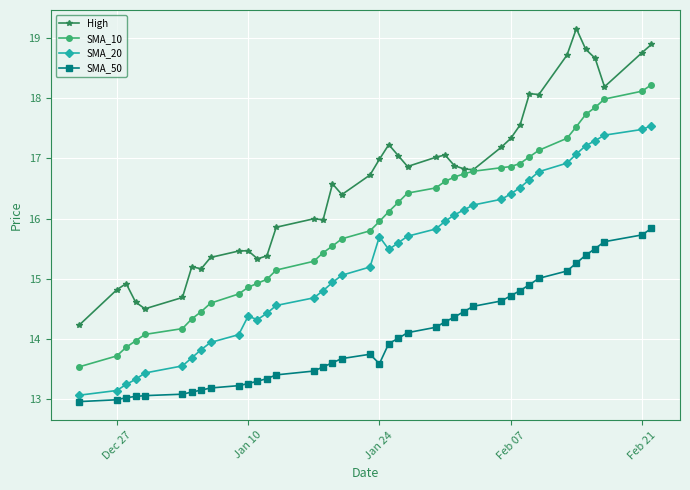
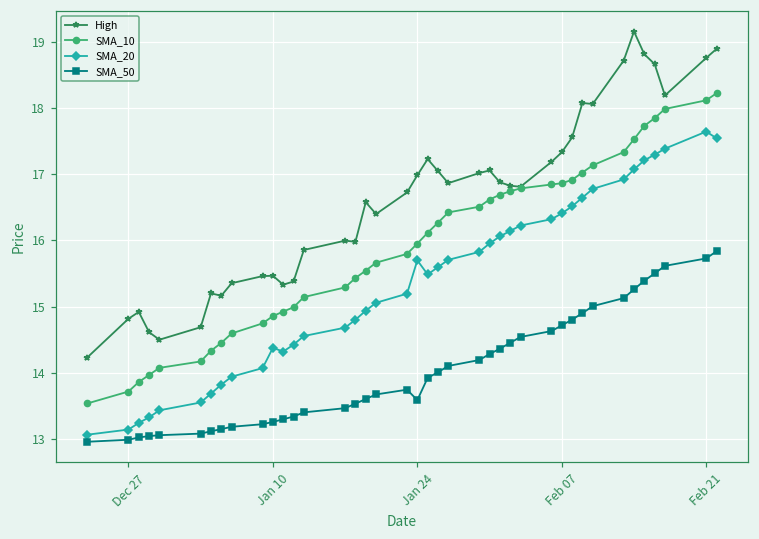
  {
    "SMA_20": {
      "Dec 27": 13.1,
      "Jan 10": 14.4,
      "Jan 24": 15.7,
      "Feb 07": 16.4,
-     "Feb 21": 17.5
+     "Feb 21": 17.6
    },
    "SMA_50": {
      "Dec 27": 13.0,
      "Jan 10": 13.3,
      "Jan 24": 13.6,
      "Feb 07": 14.7,
      "Feb 21": 15.7
    }
  }
